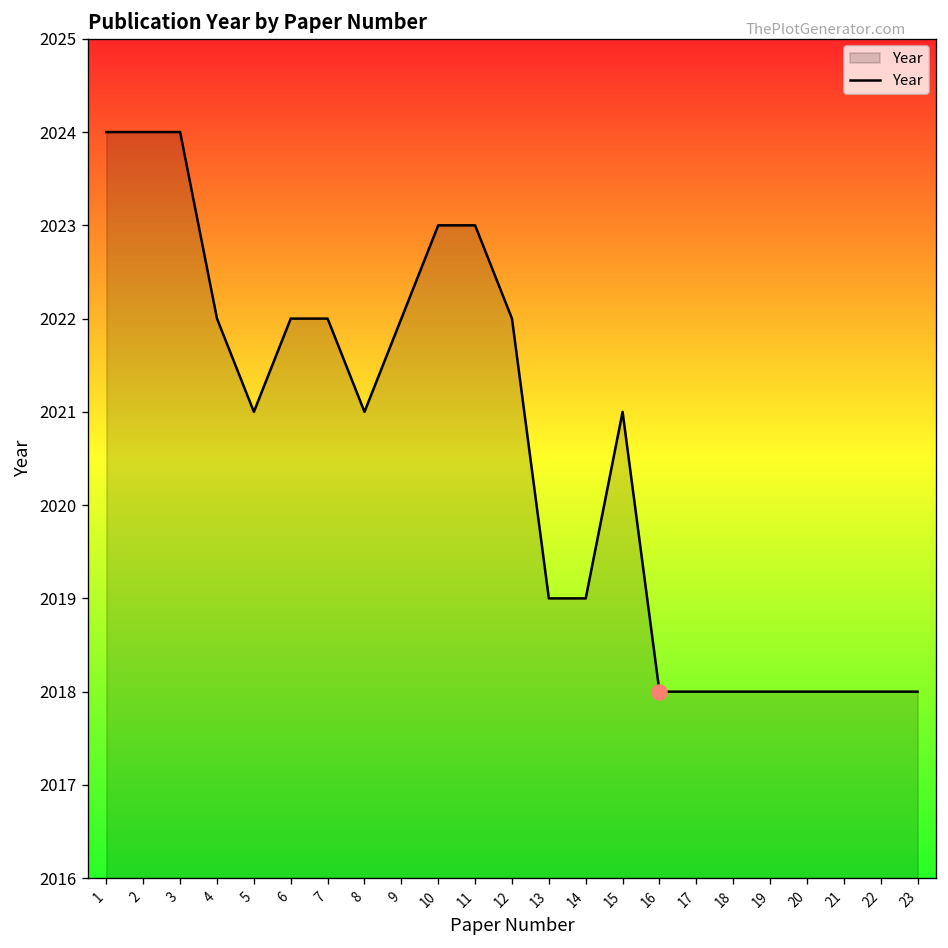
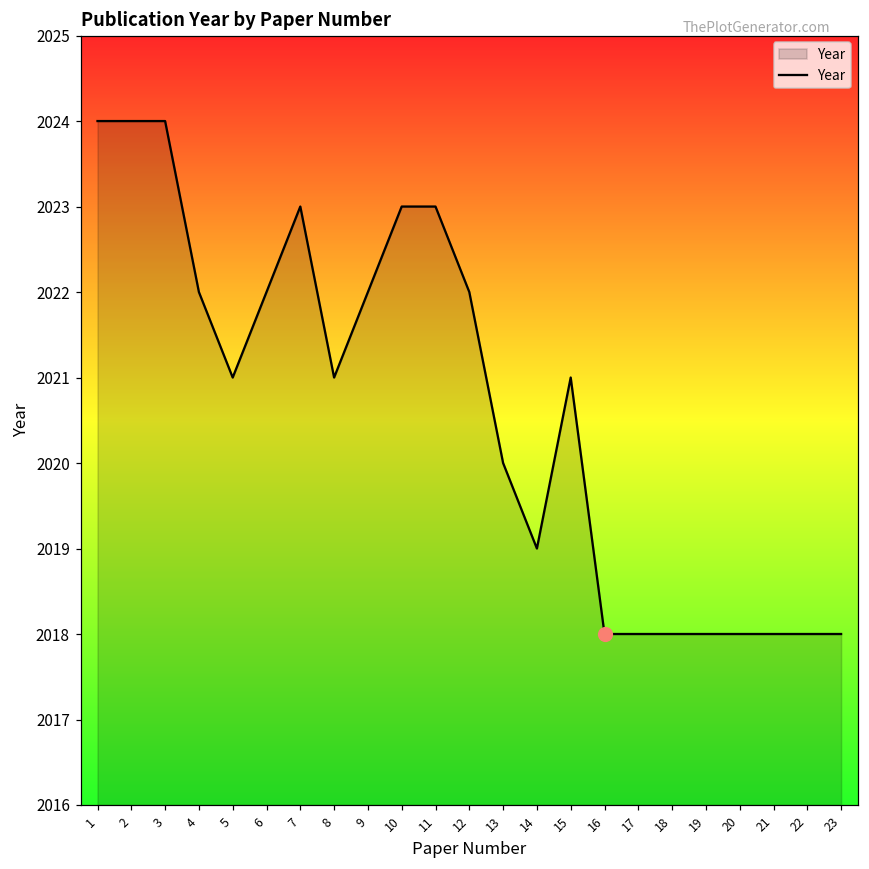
  {
    "Year": {
      "1": 2024,
      "2": 2024,
      "3": 2024,
      "4": 2022,
      "5": 2021,
      "6": 2022,
-     "7": 2022,
+     "7": 2023,
      "8": 2021,
      "9": 2022,
      "10": 2023,
      "11": 2023,
      "12": 2022,
-     "13": 2019,
+     "13": 2020,
      "14": 2019,
      "15": 2021,
      "17": 2018,
      "18": 2018,
      "19": 2018,
      "20": 2018,
      "21": 2018,
      "22": 2018,
      "23": 2018
    }
  }
